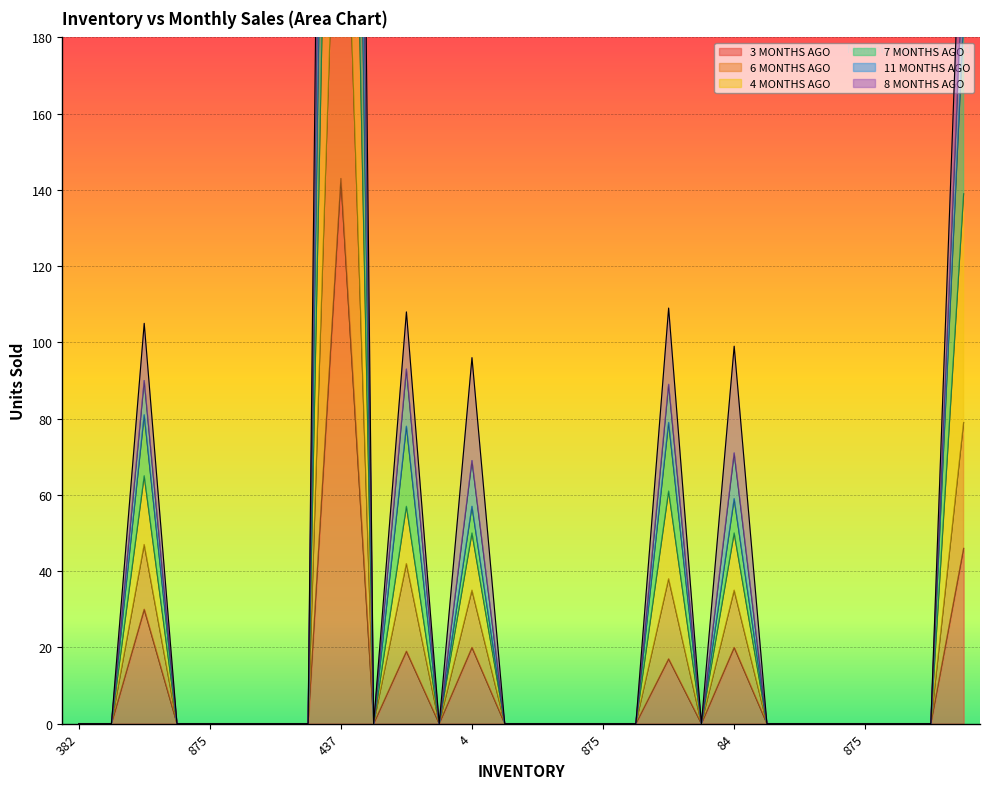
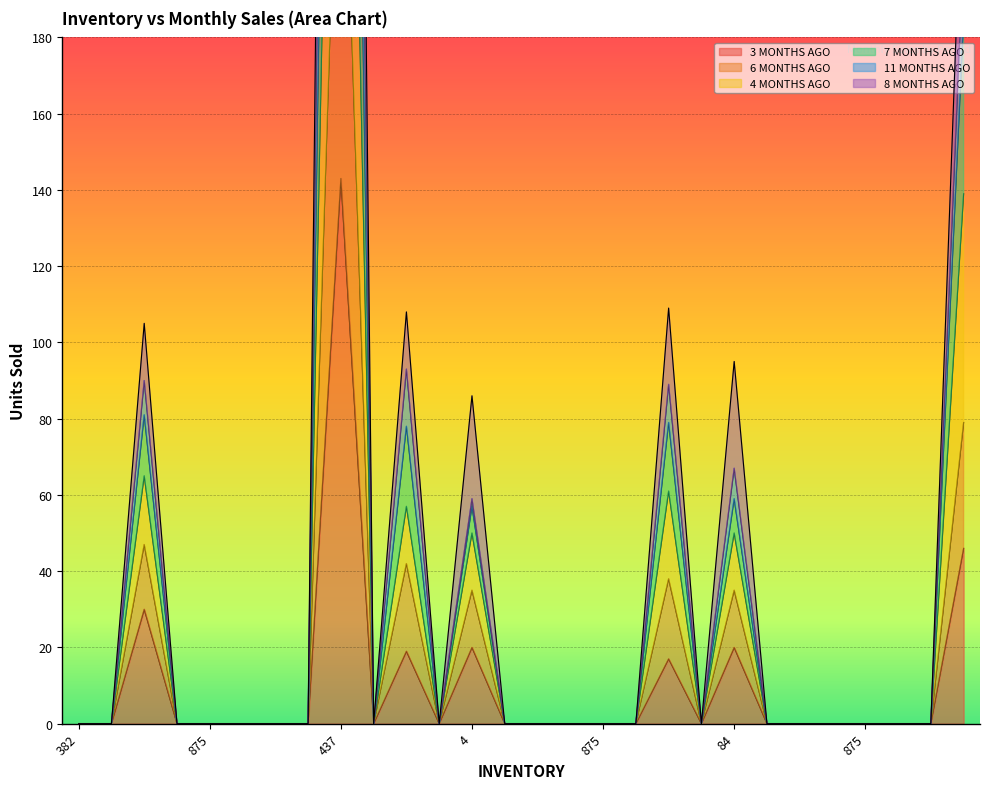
  {
    "7 MONTHS AGO": {
      "4": 7,
      "84": 9
    },
    "11 MONTHS AGO": {
-     "4": 12,
-     "84": 12
+     "4": 2,
+     "84": 8
    },
    "8 MONTHS AGO": {
      "4": 27,
      "84": 28
    }
  }
